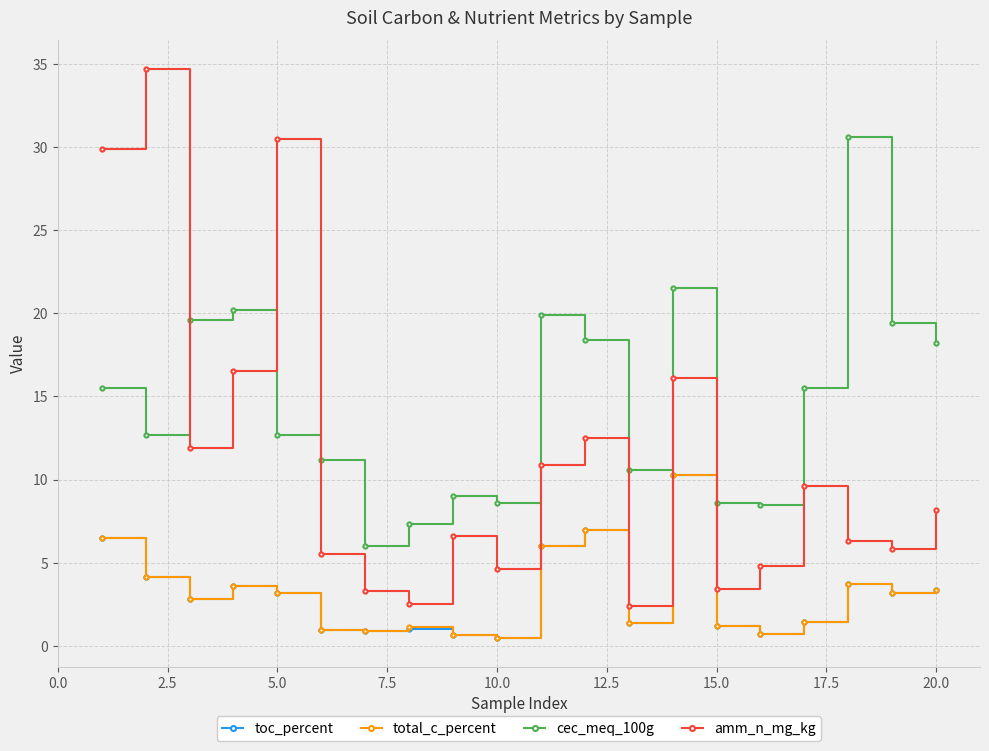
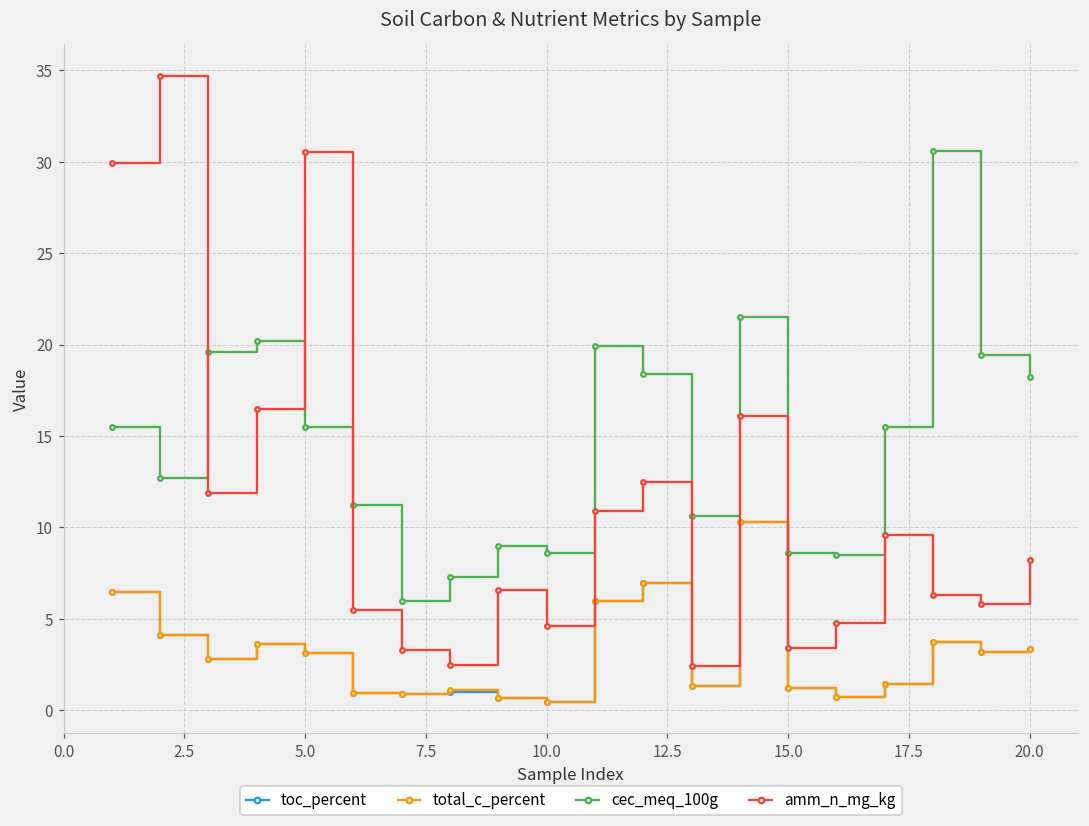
  {
    "cec_meq_100g": {
-     "5.0": 12.7,
+     "5.0": 15.5,
      "10.0": 8.6,
      "15.0": 8.6,
      "20.0": 18.2
    },
    "amm_n_mg_kg": {
      "5.0": 30.5,
      "10.0": 4.6,
      "15.0": 3.4,
      "20.0": 8.2
    }
  }
